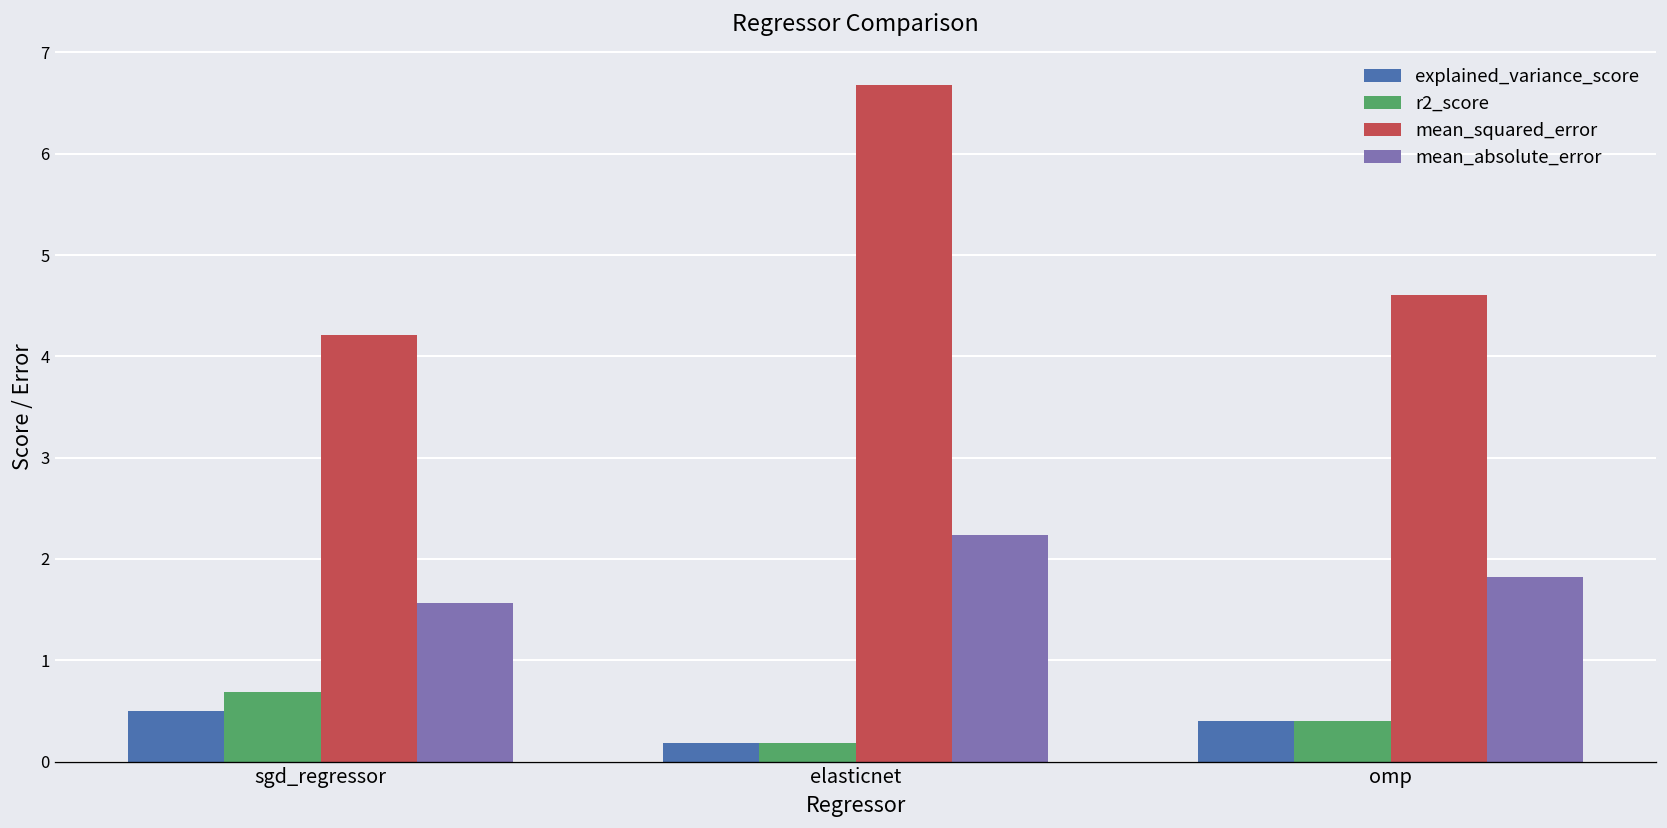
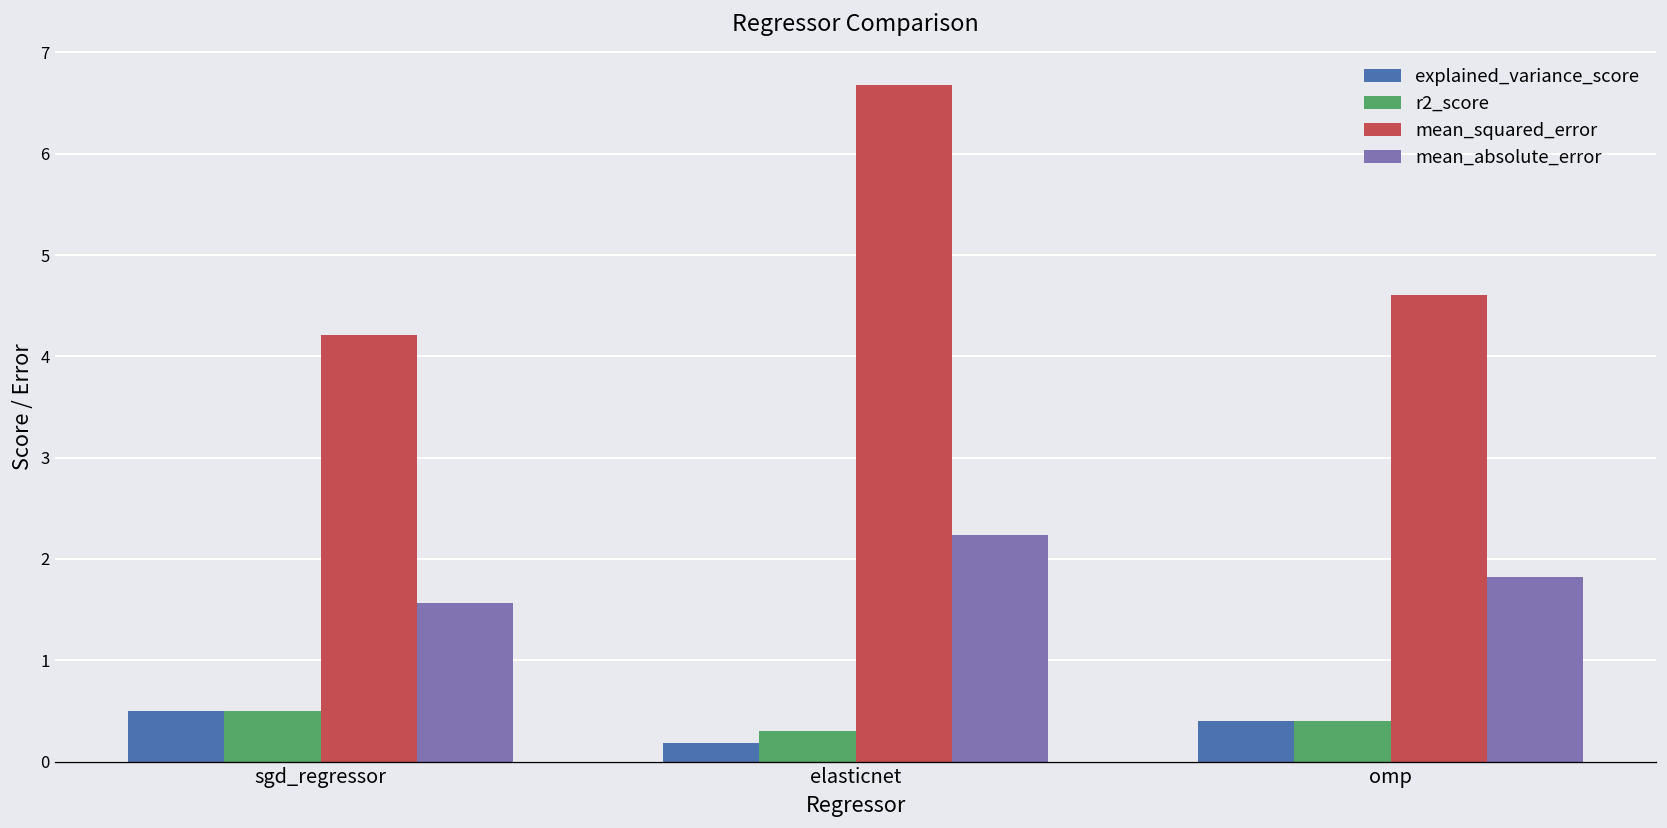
  {
    "r2_score": {
-     "sgd_regressor": 0.7,
-     "elasticnet": 0.2,
+     "sgd_regressor": 0.5,
+     "elasticnet": 0.3,
      "omp": 0.4
    },
    "mean_squared_error": {
      "sgd_regressor": 4.2,
      "elasticnet": 6.7,
      "omp": 4.6
    }
  }
